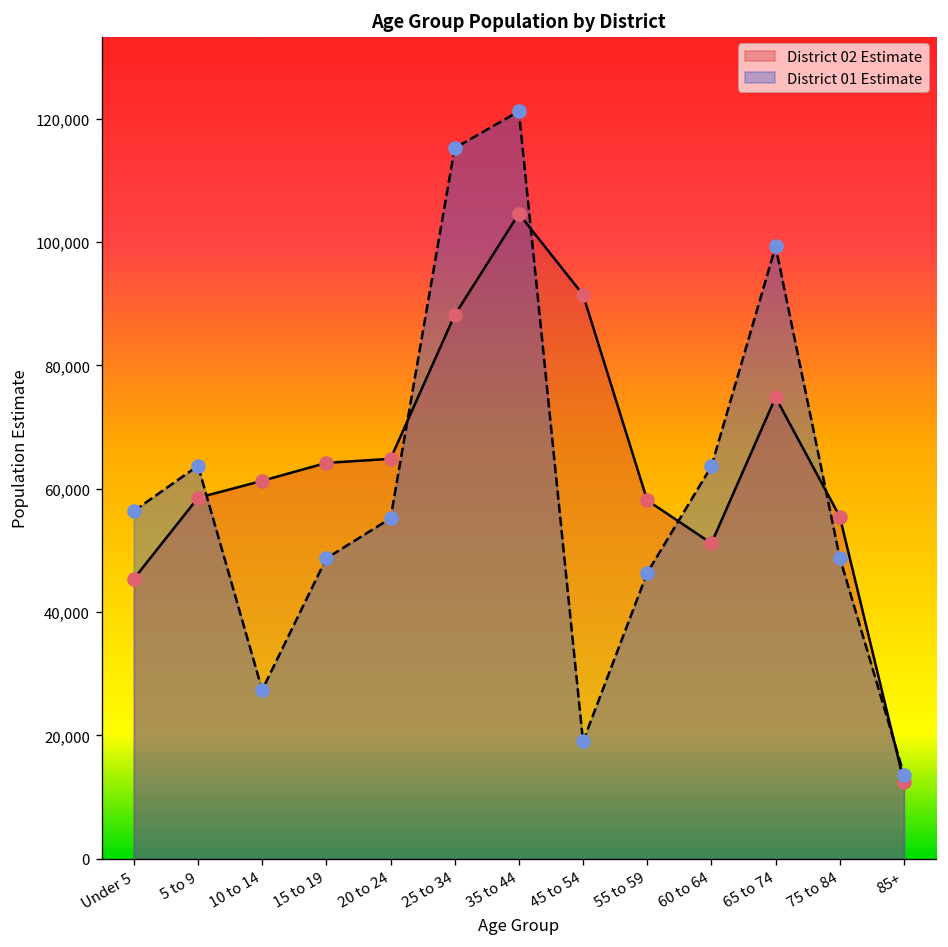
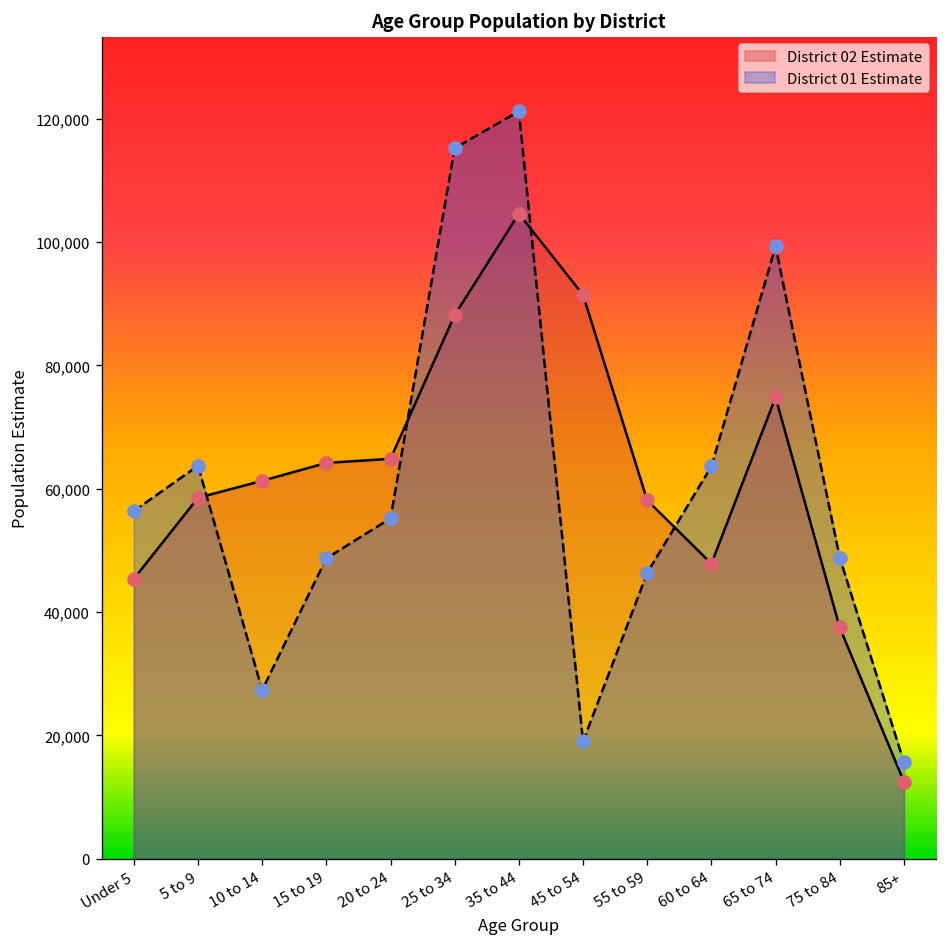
  {
    "District 02 Estimate": {
      "Under 5": "45,000",
      "5 to 9": "59,000",
      "10 to 14": "61,000",
      "15 to 19": "64,000",
      "20 to 24": "65,000",
      "25 to 34": "88,000",
      "35 to 44": "105,000",
      "45 to 54": "91,000",
      "55 to 59": "58,000",
-     "60 to 64": "51,000",
+     "60 to 64": "48,000",
      "65 to 74": "75,000",
-     "75 to 84": "55,000",
+     "75 to 84": "38,000",
      "85+": "13,000"
    },
    "District 01 Estimate": {
      "Under 5": "56,000",
      "5 to 9": "64,000",
      "10 to 14": "27,000",
      "15 to 19": "49,000",
      "20 to 24": "55,000",
      "25 to 34": "115,000",
      "35 to 44": "121,000",
      "45 to 54": "19,000",
      "55 to 59": "46,000",
      "60 to 64": "64,000",
      "65 to 74": "99,000",
      "75 to 84": "49,000",
-     "85+": "14,000"
+     "85+": "16,000"
    }
  }
